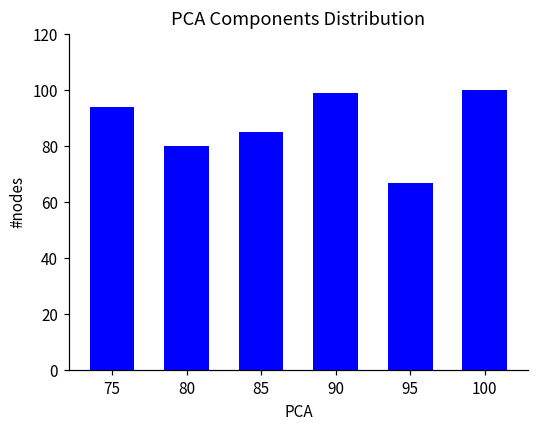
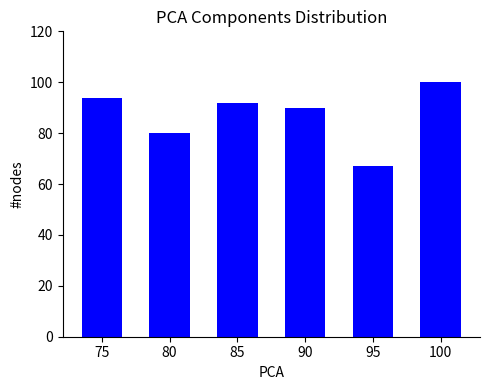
  {
    "75": 94,
    "80": 80,
-   "85": 85,
-   "90": 99,
+   "85": 92,
+   "90": 90,
    "95": 67,
    "100": 100
  }
